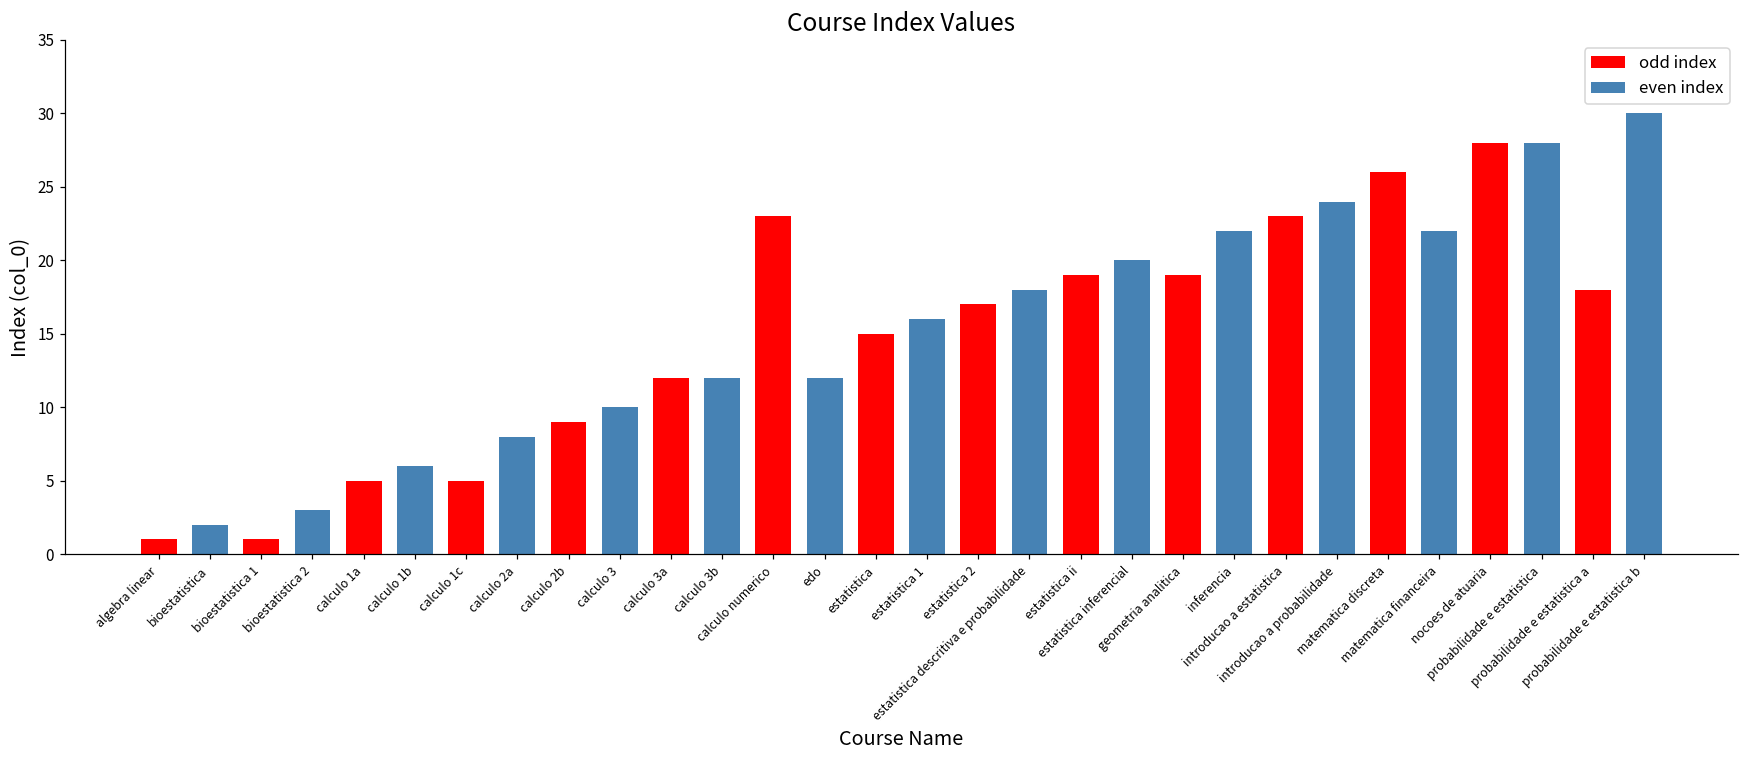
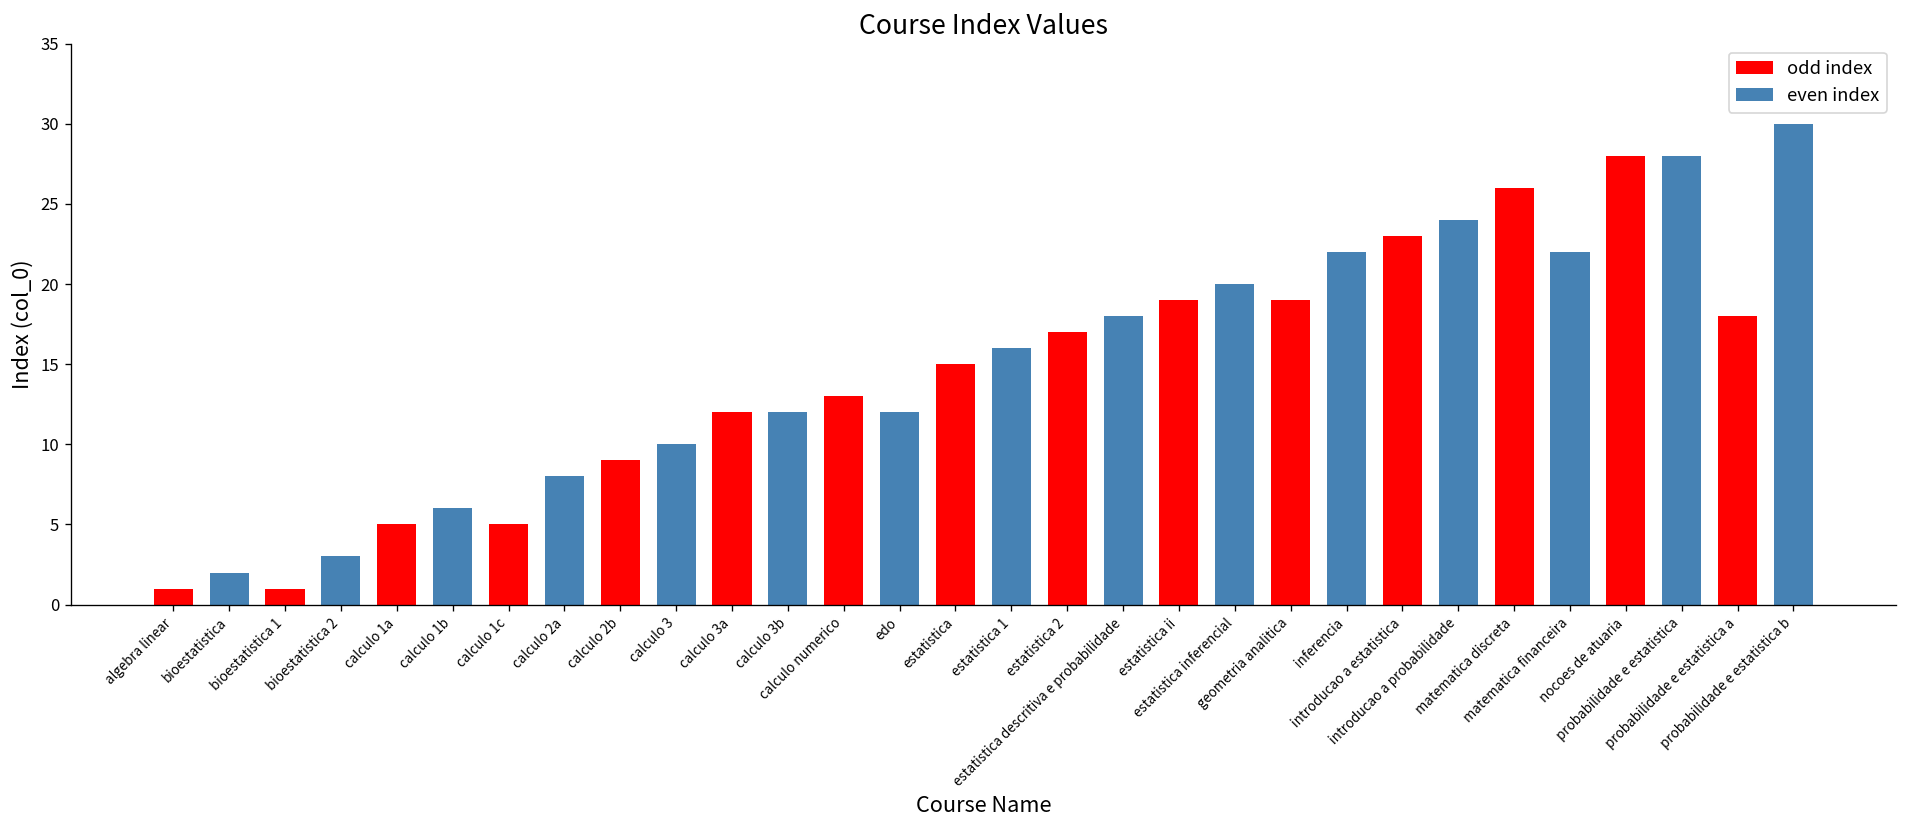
  {
    "algebra linear": 1,
    "bioestatistica": 2,
    "bioestatistica 1": 1,
    "bioestatistica 2": 3,
    "calculo 1a": 5,
    "calculo 1b": 6,
    "calculo 1c": 5,
    "calculo 2a": 8,
    "calculo 2b": 9,
    "calculo 3": 10,
    "calculo 3a": 12,
    "calculo 3b": 12,
-   "calculo numerico": 23,
+   "calculo numerico": 13,
    "edo": 12,
    "estatistica": 15,
    "estatistica 1": 16,
    "estatistica 2": 17,
    "estatistica descritiva e probabilidade": 18,
    "estatistica ii": 19,
    "estatistica inferencial": 20,
    "geometria analitica": 19,
    "inferencia": 22,
    "introducao a estatistica": 23,
    "introducao a probabilidade": 24,
    "matematica discreta": 26,
    "matematica financeira": 22,
    "nocoes de atuaria": 28,
    "probabilidade e estatistica": 28,
    "probabilidade e estatistica a": 18,
    "probabilidade e estatistica b": 30
  }
